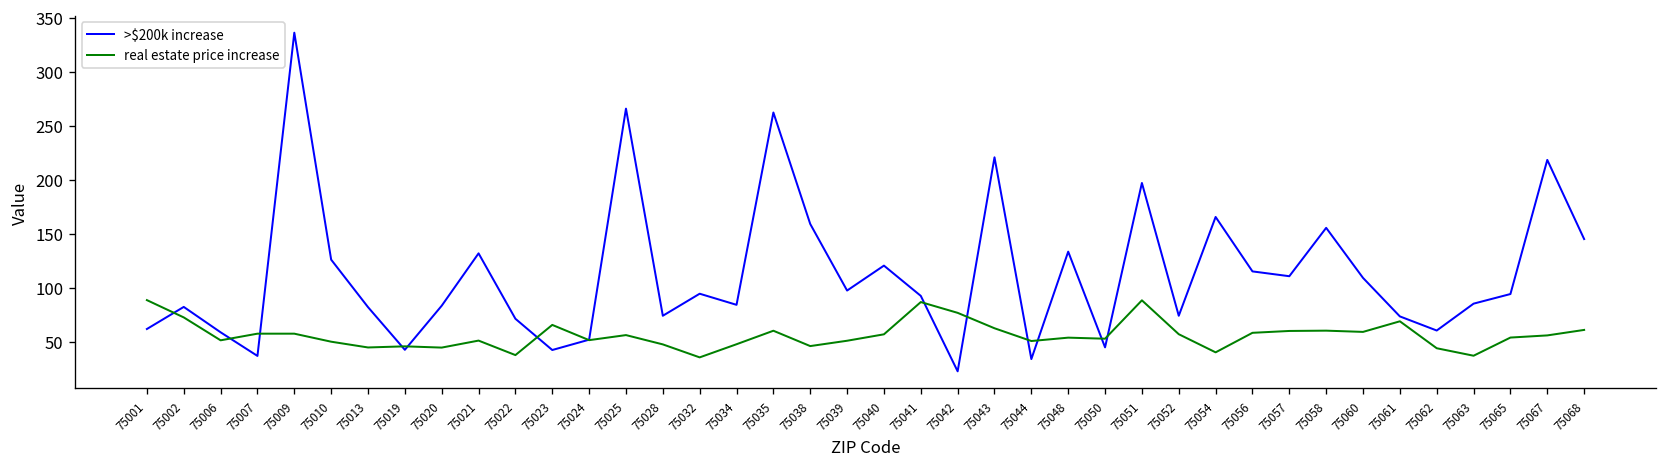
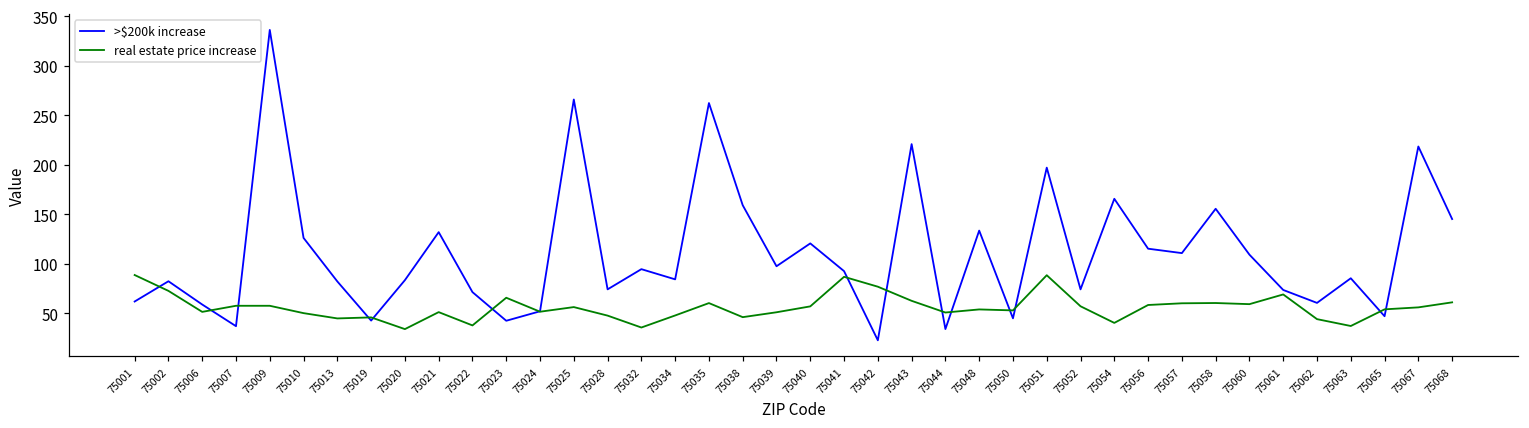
  {
    ">$200k increase": {
      "75001": 60,
      "75002": 80,
      "75006": 60,
      "75007": 40,
      "75009": 340,
      "75010": 130,
      "75013": 80,
      "75019": 40,
      "75020": 80,
      "75021": 130,
      "75022": 70,
      "75023": 40,
      "75025": 270,
      "75028": 70,
      "75032": 90,
      "75034": 80,
      "75035": 260,
      "75038": 160,
      "75039": 100,
      "75040": 120,
      "75041": 90,
      "75042": 20,
      "75043": 220,
      "75044": 30,
      "75048": 130,
      "75050": 40,
      "75051": 200,
      "75052": 70,
      "75054": 170,
      "75056": 110,
      "75057": 110,
      "75058": 160,
      "75060": 110,
      "75061": 70,
      "75062": 60,
      "75063": 90,
-     "75065": 90,
+     "75065": 50,
      "75067": 220,
      "75068": 140
    },
    "real estate price increase": {
      "75001": 90,
      "75002": 70,
      "75006": 50,
      "75007": 60,
      "75009": 60,
      "75010": 50,
      "75013": 40,
      "75019": 50,
-     "75020": 40,
+     "75020": 30,
      "75021": 50,
      "75022": 40,
      "75023": 70,
      "75025": 60,
      "75028": 50,
      "75032": 40,
      "75034": 50,
      "75035": 60,
      "75038": 50,
      "75039": 50,
      "75040": 60,
      "75041": 90,
      "75042": 80,
      "75043": 60,
      "75044": 50,
      "75048": 50,
      "75050": 50,
      "75051": 90,
      "75052": 60,
      "75054": 40,
      "75056": 60,
      "75057": 60,
      "75058": 60,
      "75060": 60,
      "75061": 70,
      "75062": 40,
      "75063": 40,
      "75065": 50,
      "75067": 60,
      "75068": 60
    }
  }
